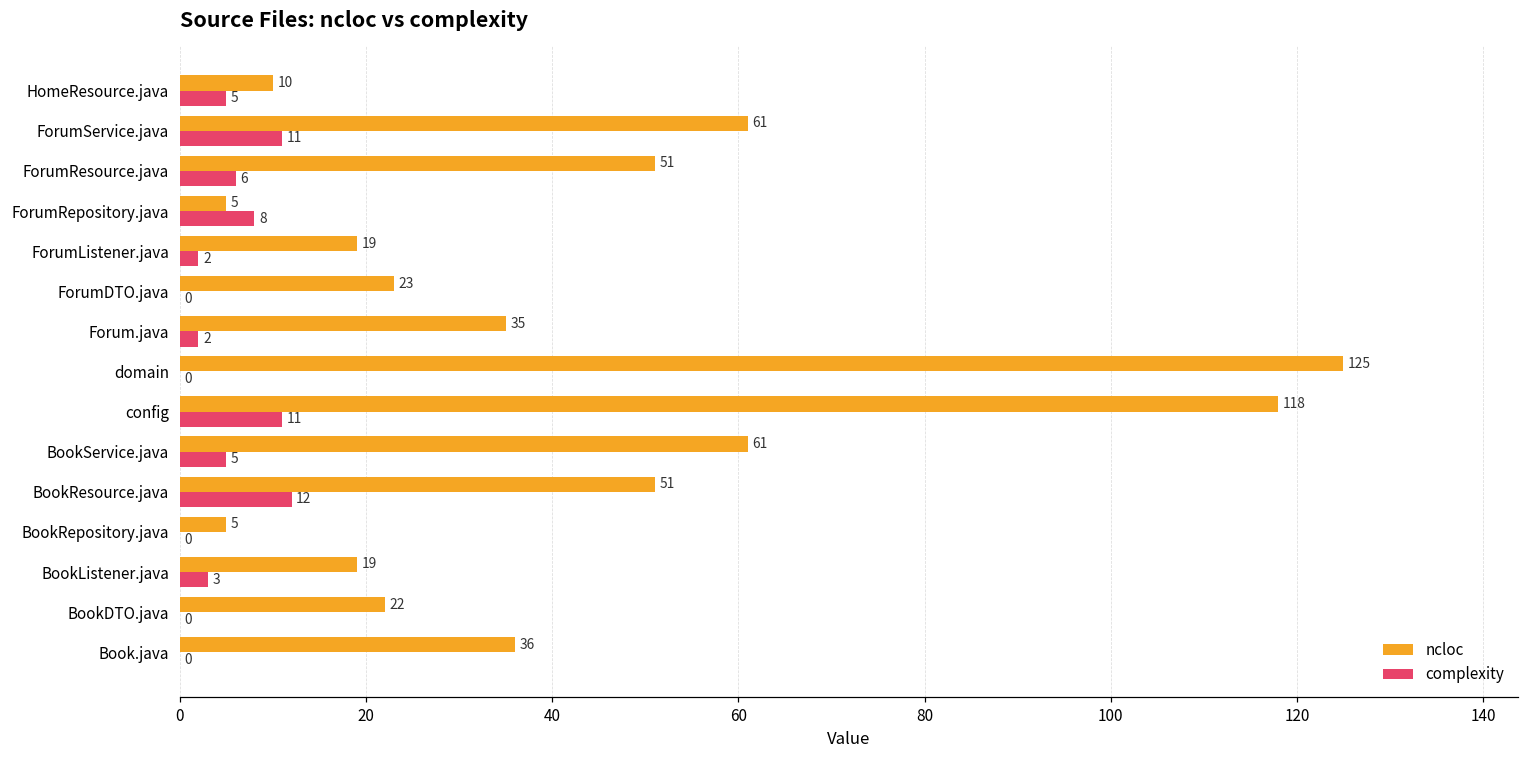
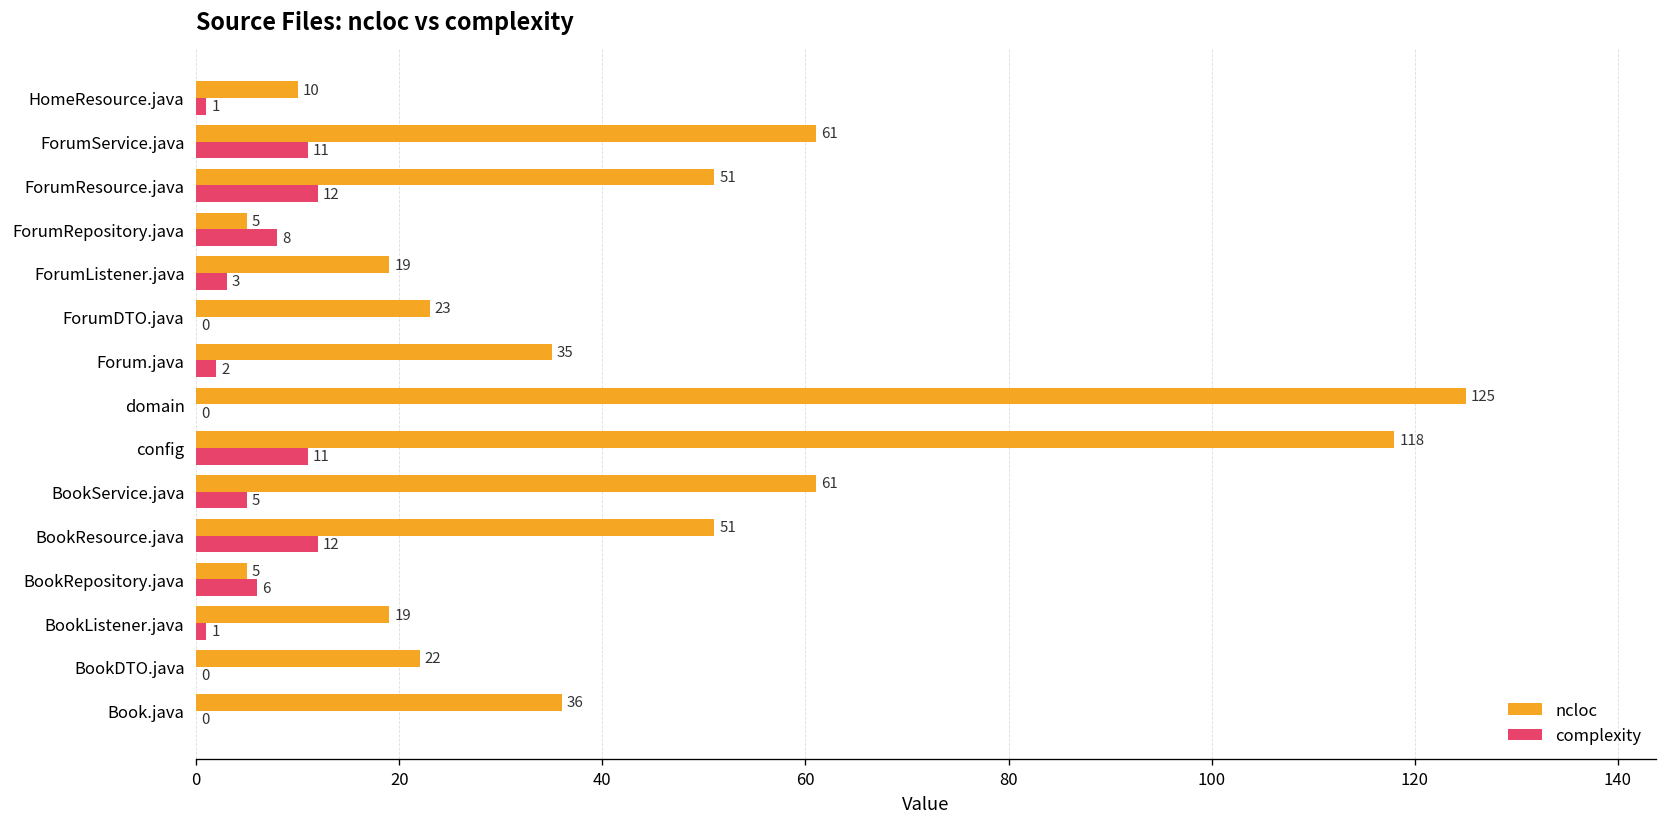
  {
    "ncloc": {
      "HomeResource.java": 10,
      "ForumService.java": 61,
      "ForumResource.java": 51,
      "ForumRepository.java": 5,
      "ForumListener.java": 19,
      "ForumDTO.java": 23,
      "Forum.java": 35,
      "domain": 125,
      "config": 118,
      "BookService.java": 61,
      "BookResource.java": 51,
      "BookRepository.java": 5,
      "BookListener.java": 19,
      "BookDTO.java": 22,
      "Book.java": 36
    },
    "complexity": {
-     "HomeResource.java": 5,
+     "HomeResource.java": 1,
      "ForumService.java": 11,
-     "ForumResource.java": 6,
+     "ForumResource.java": 12,
      "ForumRepository.java": 8,
-     "ForumListener.java": 2,
+     "ForumListener.java": 3,
      "ForumDTO.java": 0,
      "Forum.java": 2,
      "domain": 0,
      "config": 11,
      "BookService.java": 5,
      "BookResource.java": 12,
-     "BookRepository.java": 0,
-     "BookListener.java": 3,
+     "BookRepository.java": 6,
+     "BookListener.java": 1,
      "BookDTO.java": 0,
      "Book.java": 0
    }
  }
